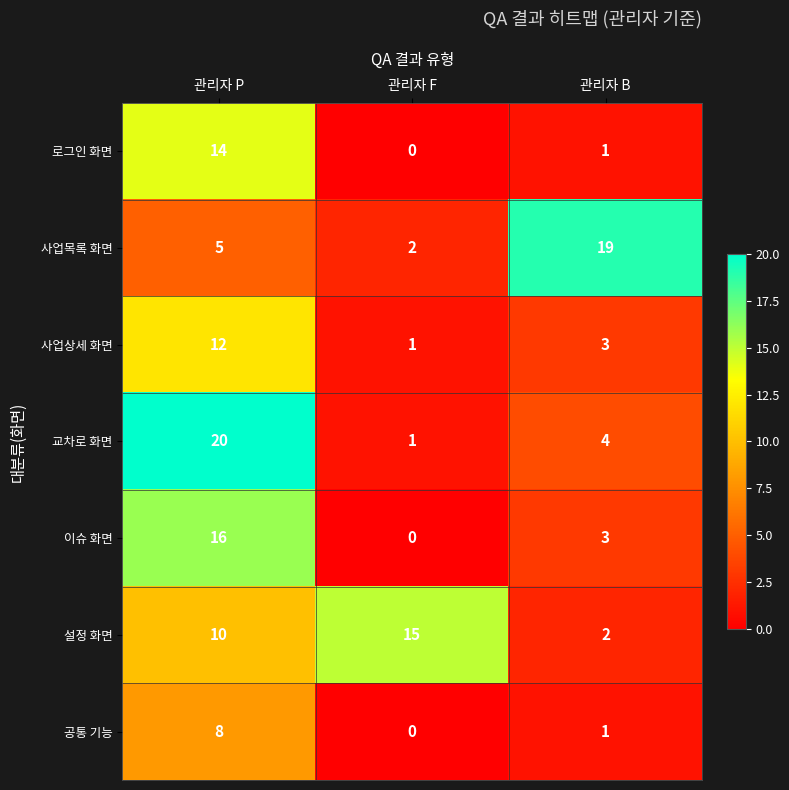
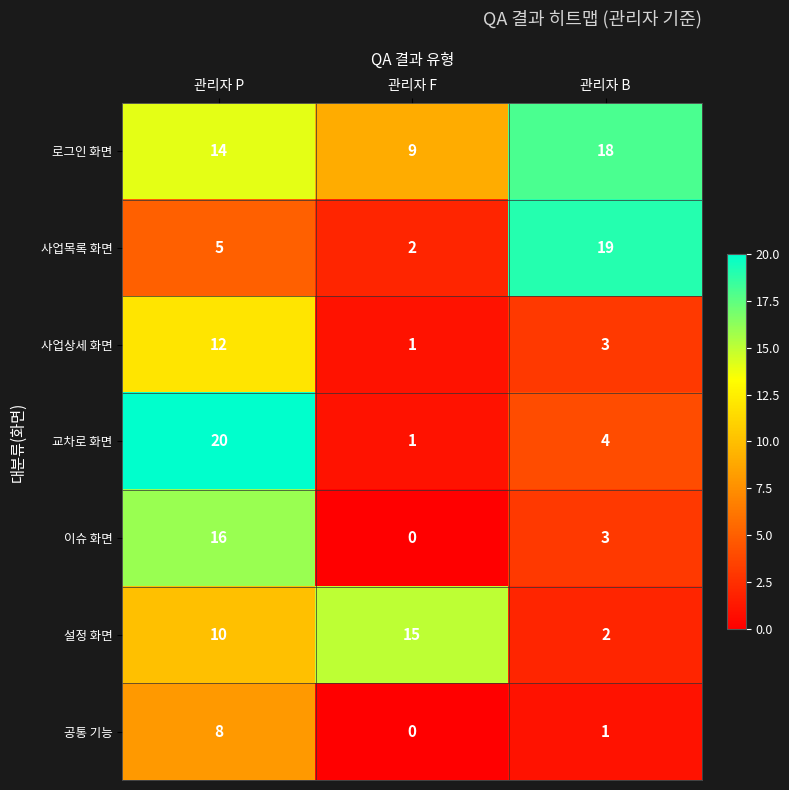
  {
    "로그인 화면": {
      "관리자 P": 14,
-     "관리자 F": 0,
-     "관리자 B": 1
+     "관리자 F": 9,
+     "관리자 B": 18
    },
    "사업목록 화면": {
      "관리자 P": 5,
      "관리자 F": 2,
      "관리자 B": 19
    },
    "사업상세 화면": {
      "관리자 P": 12,
      "관리자 F": 1,
      "관리자 B": 3
    },
    "교차로 화면": {
      "관리자 P": 20,
      "관리자 F": 1,
      "관리자 B": 4
    },
    "이슈 화면": {
      "관리자 P": 16,
      "관리자 F": 0,
      "관리자 B": 3
    },
    "설정 화면": {
      "관리자 P": 10,
      "관리자 F": 15,
      "관리자 B": 2
    },
    "공통 기능": {
      "관리자 P": 8,
      "관리자 F": 0,
      "관리자 B": 1
    }
  }
